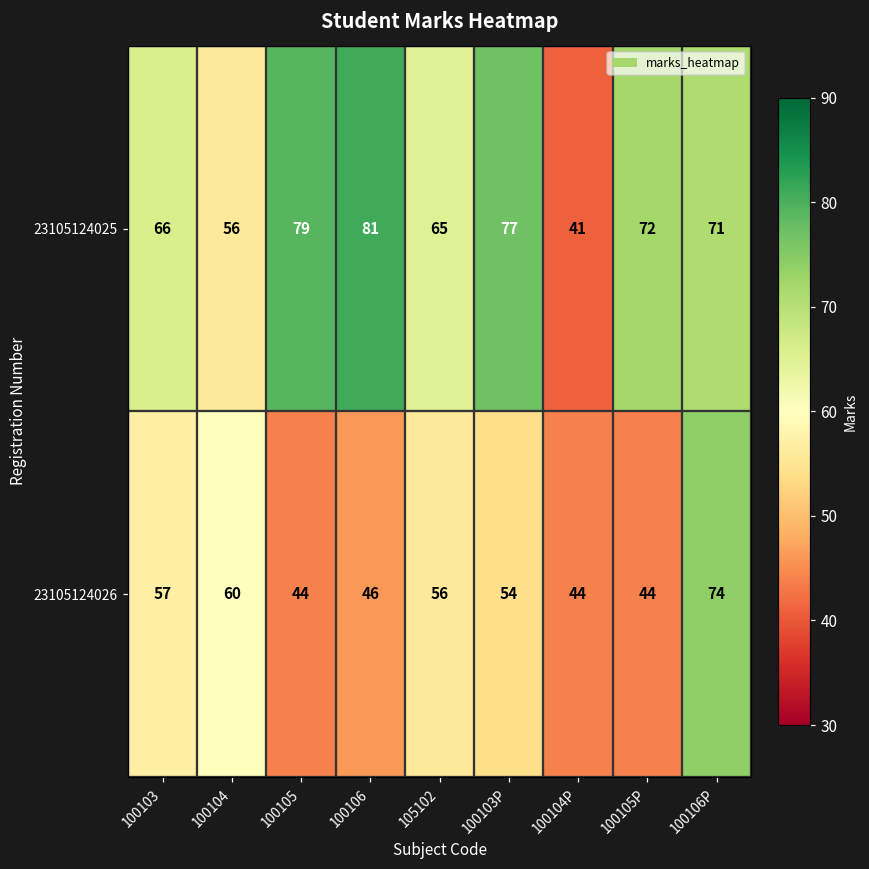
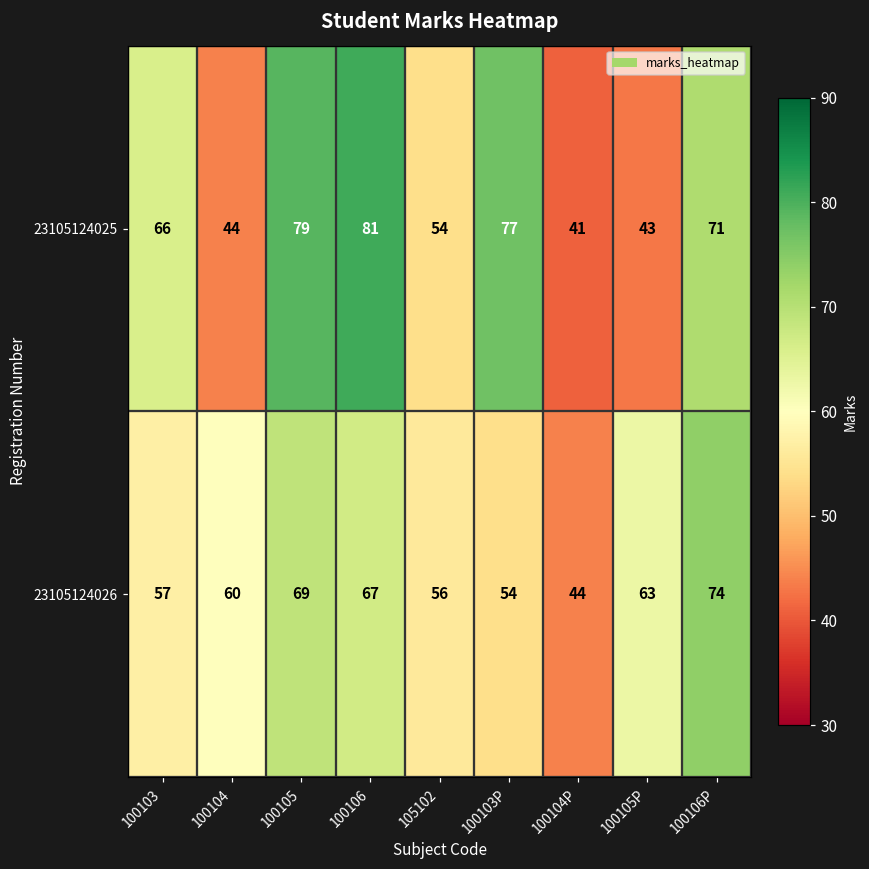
  {
    "23105124025": {
      "100103": 66,
-     "100104": 56,
+     "100104": 44,
      "100105": 79,
      "100106": 81,
-     "105102": 65,
+     "105102": 54,
      "100103P": 77,
      "100104P": 41,
-     "100105P": 72,
+     "100105P": 43,
      "100106P": 71
    },
    "23105124026": {
      "100103": 57,
      "100104": 60,
-     "100105": 44,
-     "100106": 46,
+     "100105": 69,
+     "100106": 67,
      "105102": 56,
      "100103P": 54,
      "100104P": 44,
-     "100105P": 44,
+     "100105P": 63,
      "100106P": 74
    }
  }
